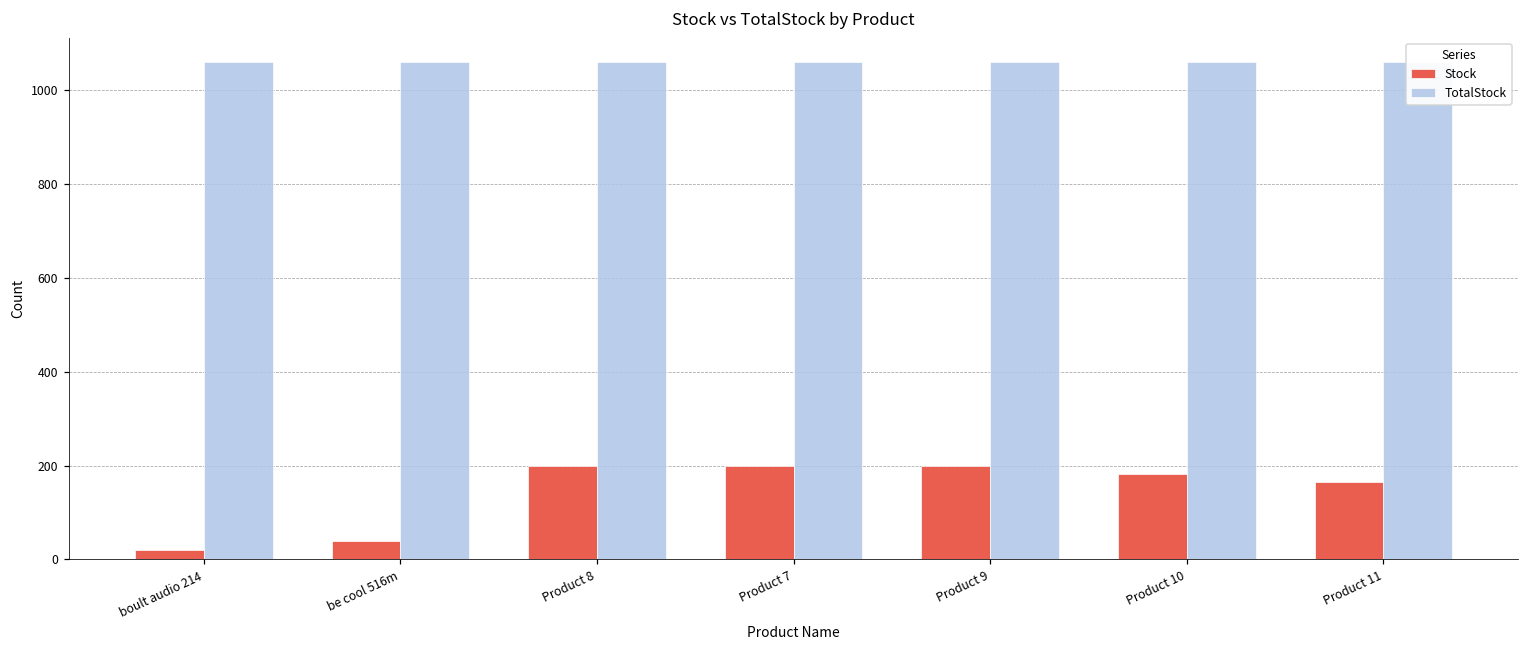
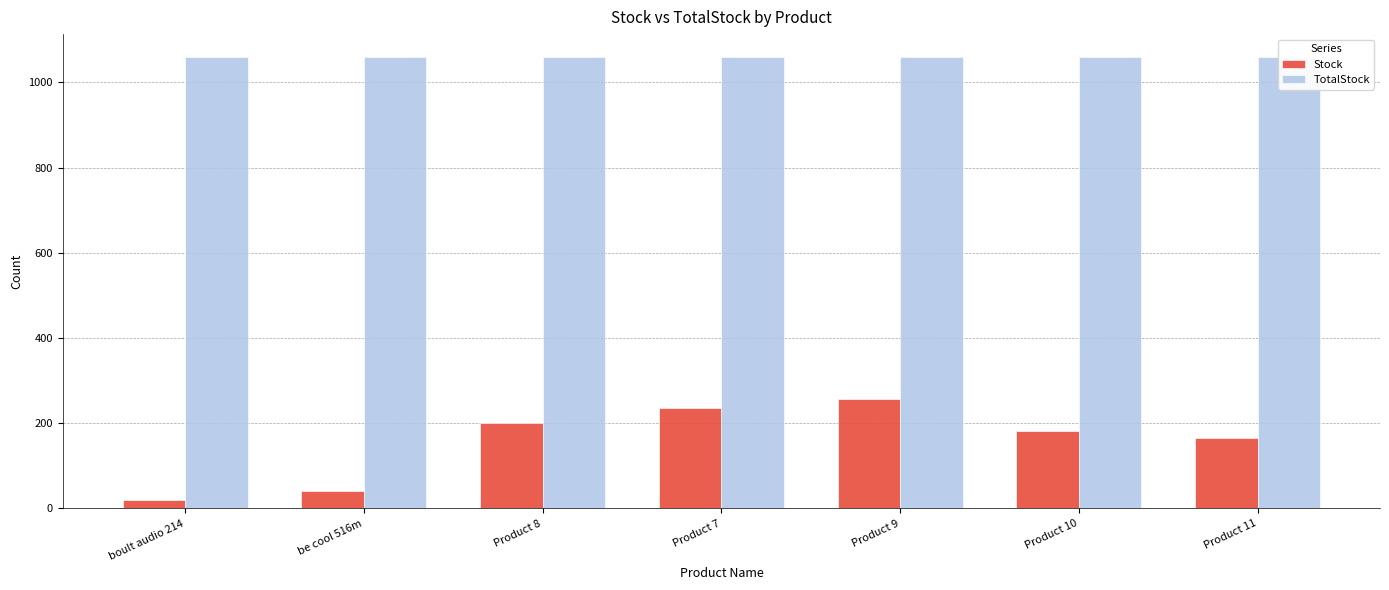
  {
    "Stock": {
      "boult audio 214": 20,
      "be cool 516m": 40,
      "Product 8": 200,
-     "Product 7": 200,
-     "Product 9": 200,
+     "Product 7": 240,
+     "Product 9": 260,
      "Product 10": 180,
      "Product 11": 170
    },
    "TotalStock": {
      "boult audio 214": 1060,
      "be cool 516m": 1060,
      "Product 8": 1060,
      "Product 7": 1060,
      "Product 9": 1060,
      "Product 10": 1060
    }
  }
